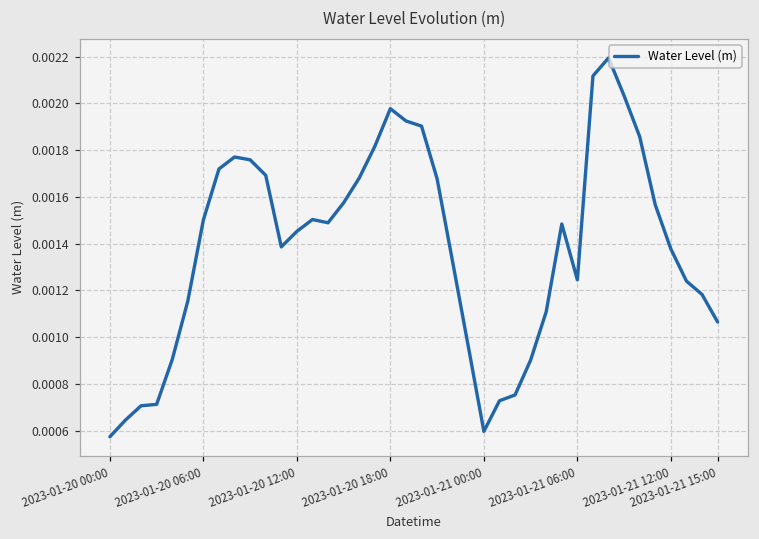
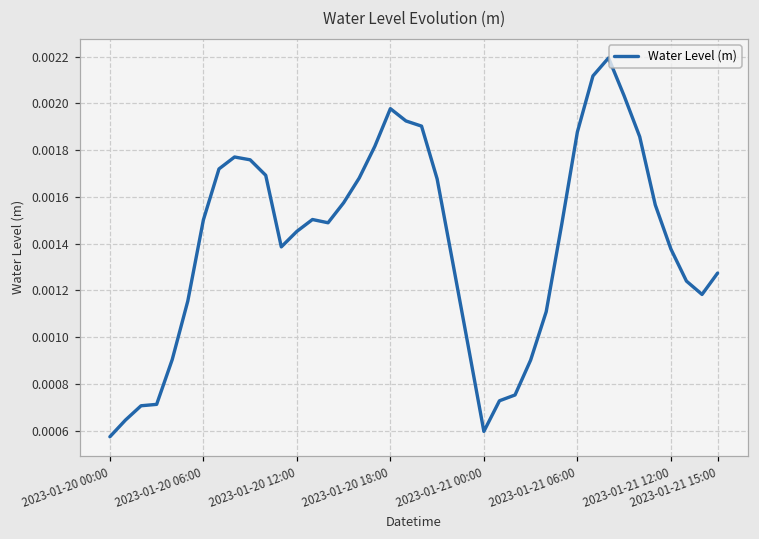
  {
    "2023-01-20 00:00": 0.00057,
    "2023-01-20 06:00": 0.00150,
    "2023-01-20 12:00": 0.00145,
    "2023-01-20 18:00": 0.00198,
    "2023-01-21 00:00": 0.00060,
-   "2023-01-21 06:00": 0.00125,
+   "2023-01-21 06:00": 0.00188,
    "2023-01-21 12:00": 0.00138,
-   "2023-01-21 15:00": 0.00107
+   "2023-01-21 15:00": 0.00127
  }
